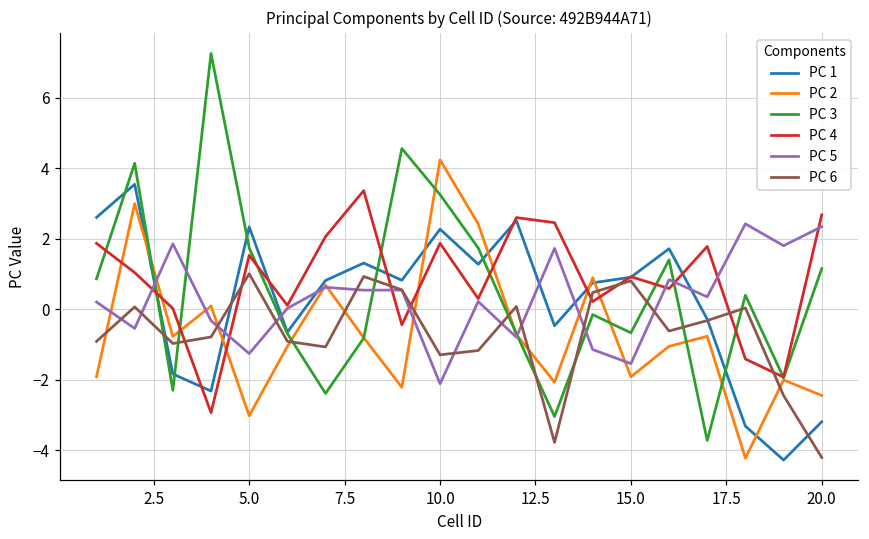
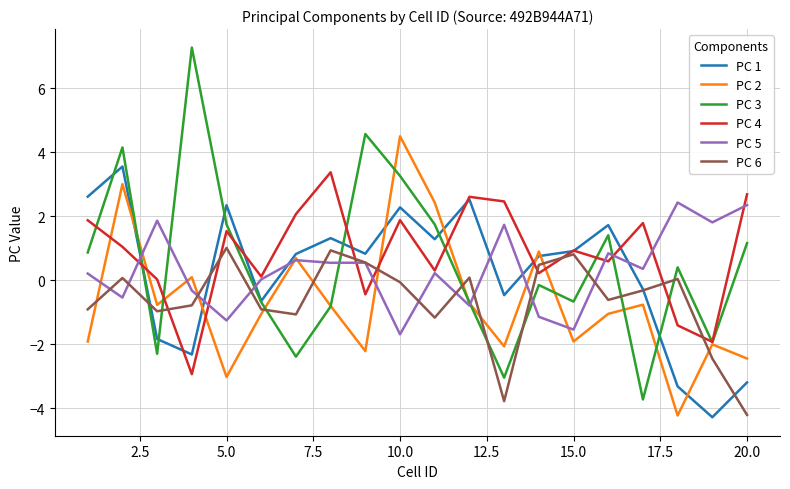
  {
    "PC 1": {
      "5.0": 2.3,
      "10.0": 2.3,
      "20.0": -3.2
    },
    "PC 2": {
      "5.0": -3.0,
-     "10.0": 4.2,
+     "10.0": 4.5,
      "15.0": -1.9,
      "20.0": -2.4
    },
    "PC 3": {
      "5.0": 1.7,
      "10.0": 3.3,
      "15.0": -0.7,
      "20.0": 1.2
    },
    "PC 4": {
      "5.0": 1.5,
      "10.0": 1.9,
      "20.0": 2.7
    },
    "PC 5": {
      "5.0": -1.3,
-     "10.0": -2.1,
+     "10.0": -1.7,
      "15.0": -1.5,
      "20.0": 2.3
    },
    "PC 6": {
      "5.0": 1.0,
-     "10.0": -1.3,
+     "10.0": -0.1,
      "15.0": 0.8,
      "20.0": -4.2
    }
  }
